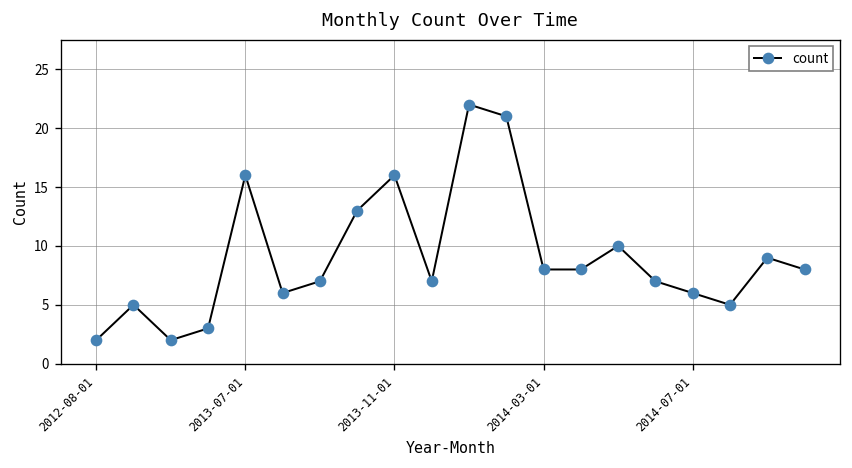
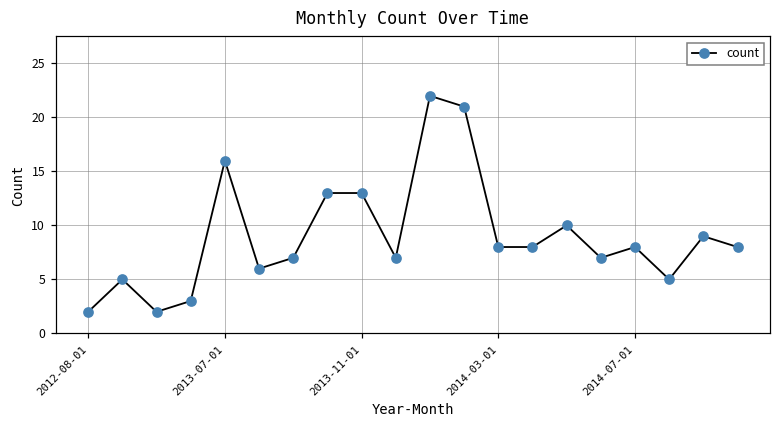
  {
    "2012-08-01": 2,
    "2013-07-01": 16,
-   "2013-11-01": 16,
+   "2013-11-01": 13,
    "2014-03-01": 8,
-   "2014-07-01": 6
+   "2014-07-01": 8
  }
